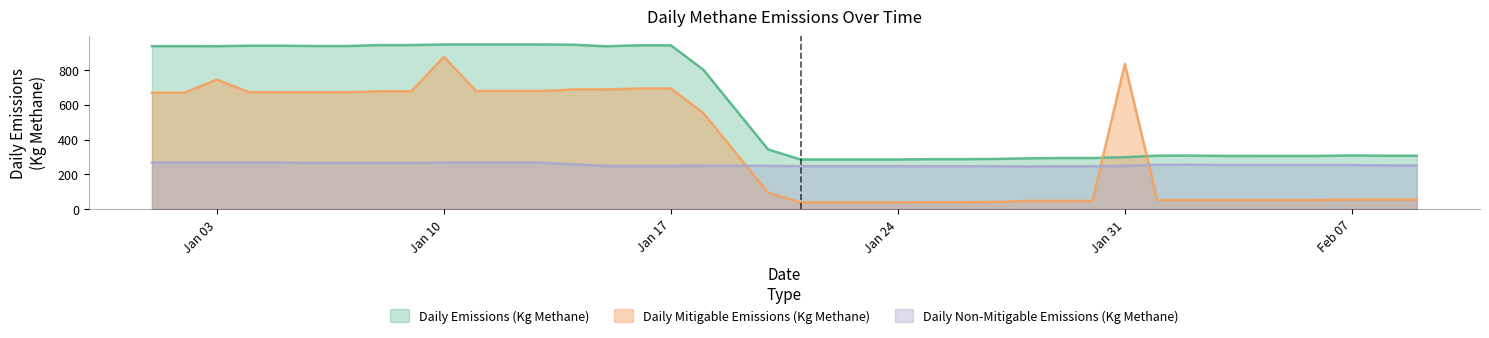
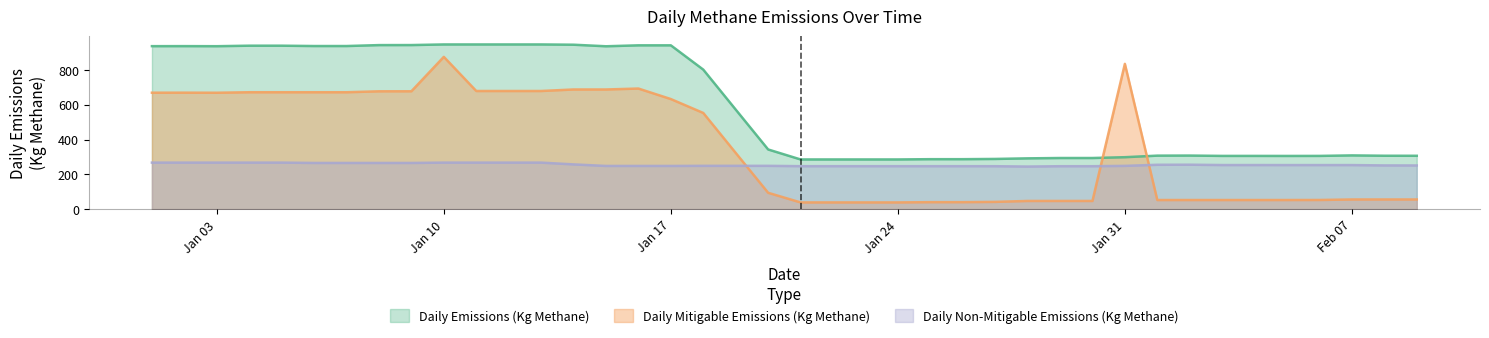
  {
    "Daily Mitigable Emissions (Kg Methane)": {
-     "Jan 03": 740,
+     "Jan 03": 670,
      "Jan 10": 880,
-     "Jan 17": 690,
+     "Jan 17": 630,
      "Jan 24": 40,
      "Jan 31": 840,
      "Feb 07": 60
    }
  }
